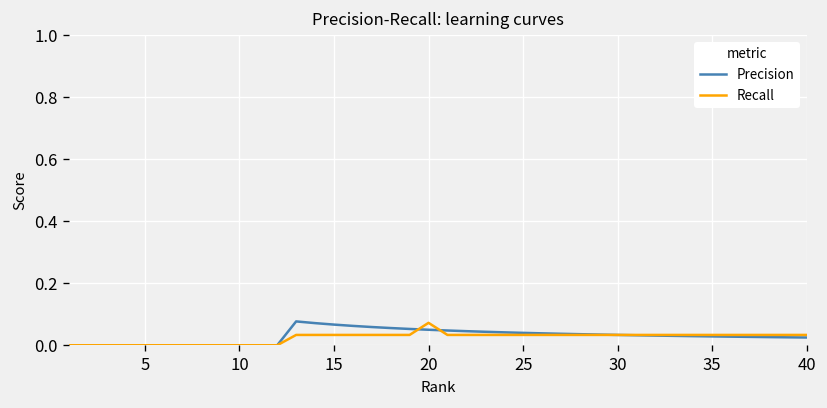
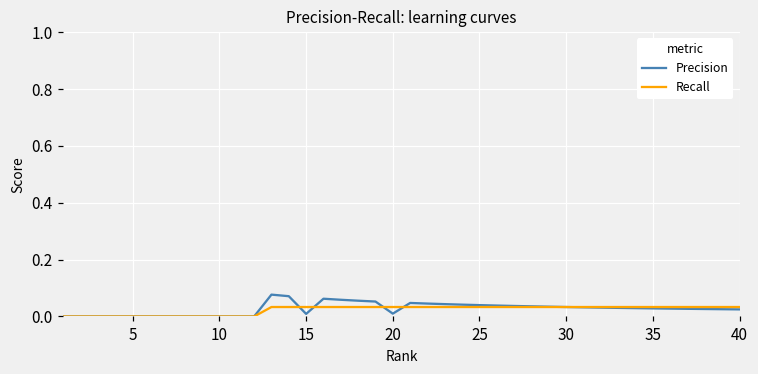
  {
    "Precision": {
-     "15": 0.07,
-     "20": 0.05
+     "15": 0.01,
+     "20": 0.01
    },
    "Recall": {
      "15": 0.03,
-     "20": 0.07
+     "20": 0.03
    }
  }
